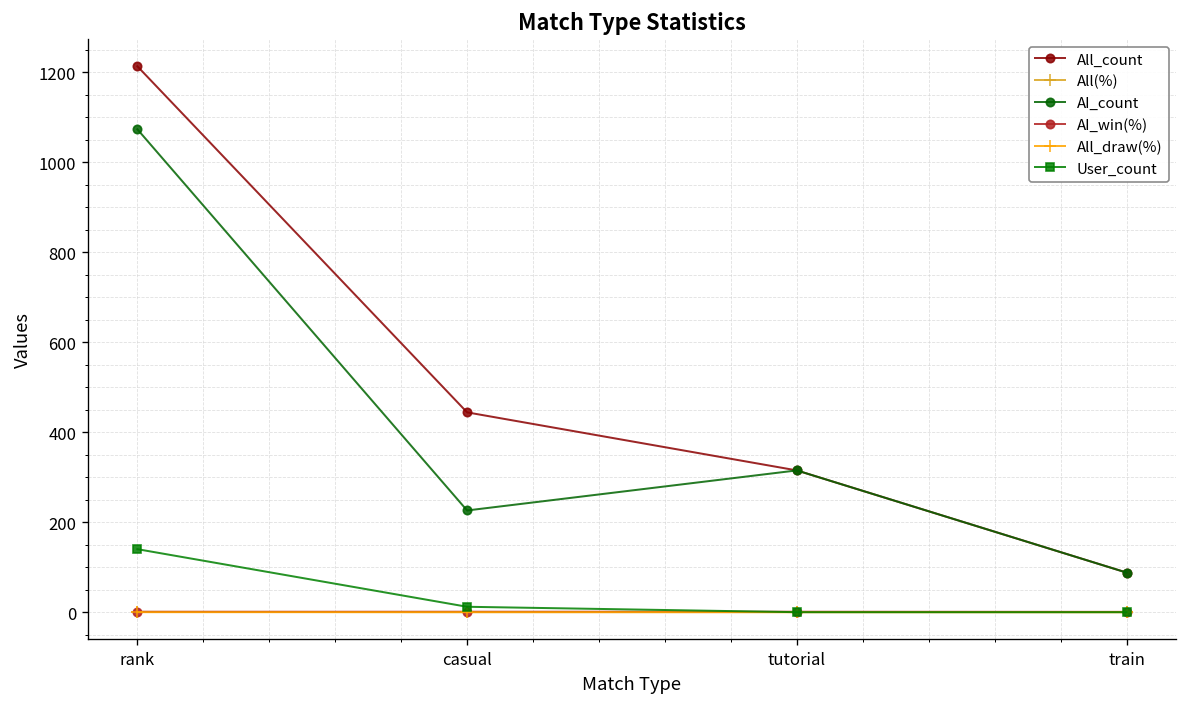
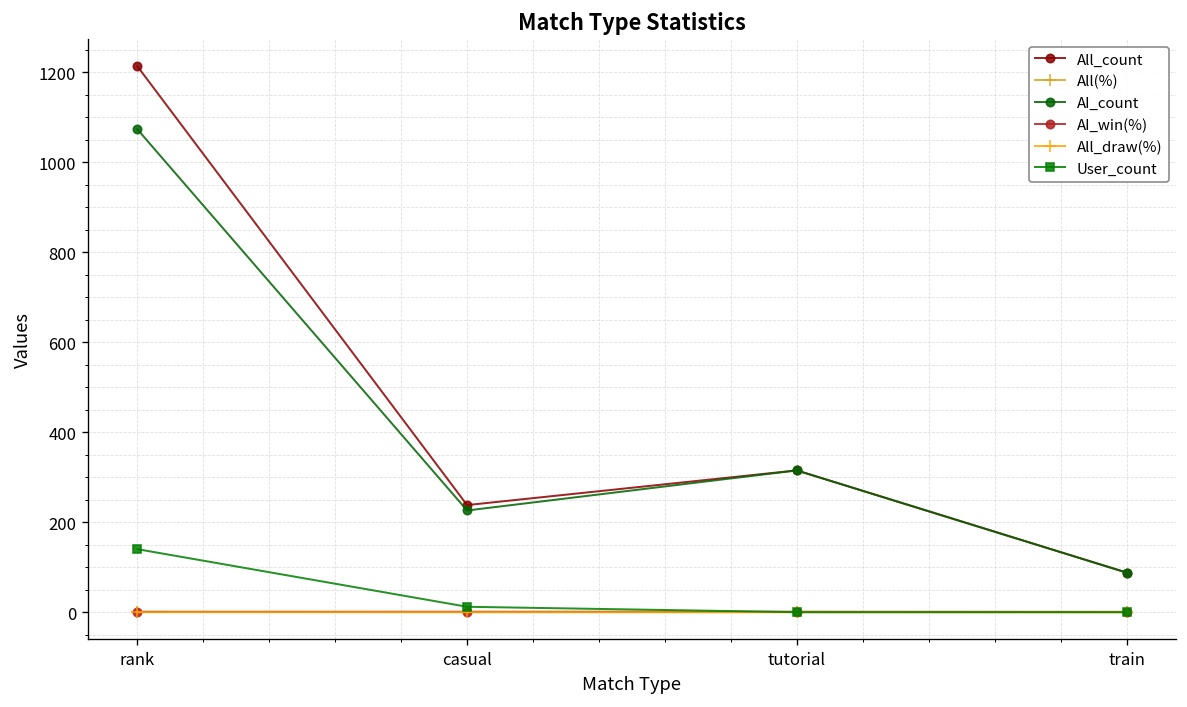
  {
    "All_count": {
      "rank": 1210,
-     "casual": 440
+     "casual": 240
    },
    "All_draw(%)": {
      "rank": 0,
      "casual": 0
    }
  }
